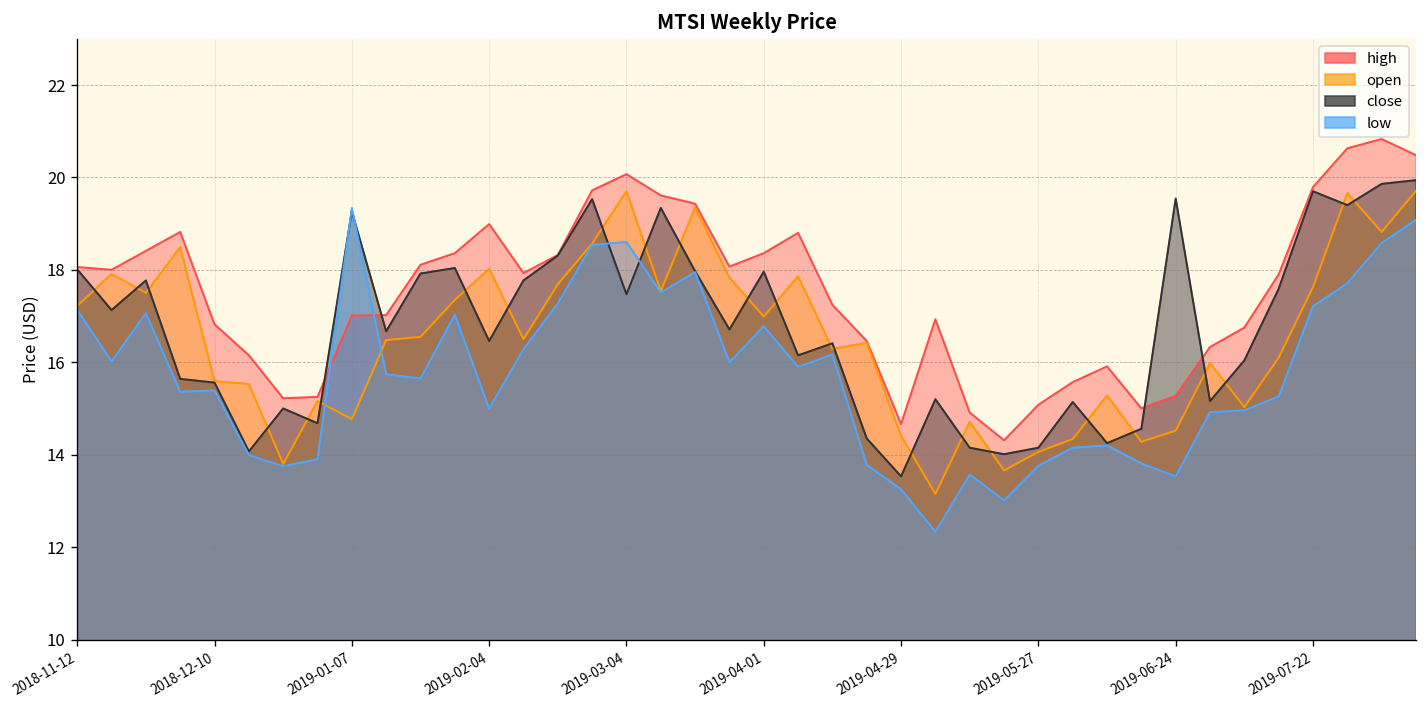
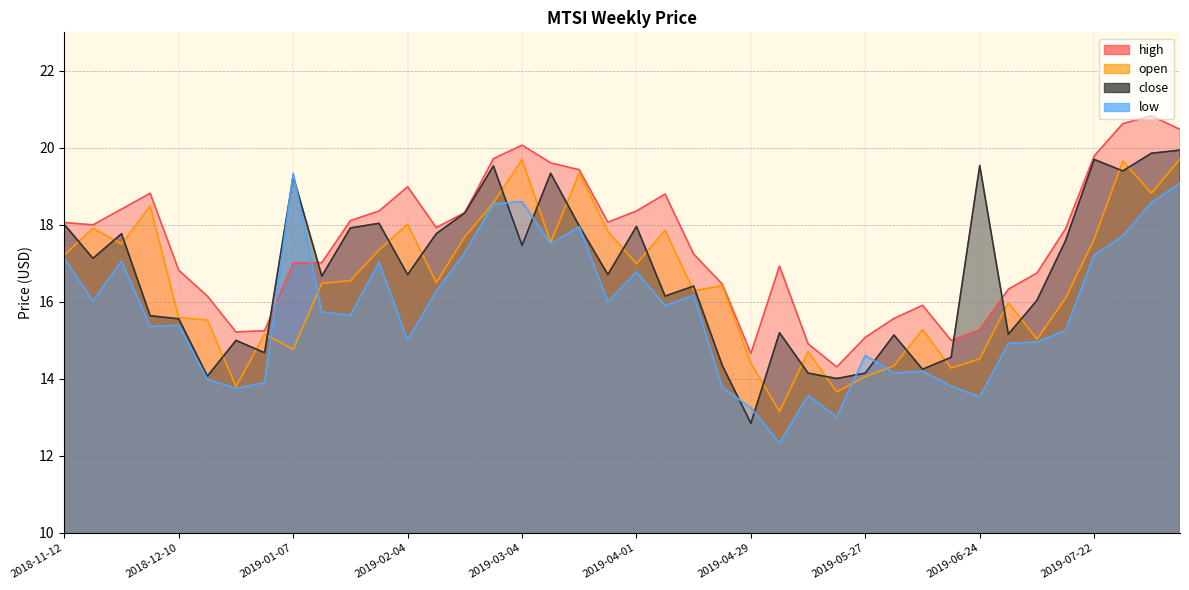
  {
    "close": {
      "2019-01-07": 19.3,
-     "2019-02-04": 16.5,
+     "2019-02-04": 16.7,
      "2019-03-04": 17.5,
      "2019-04-01": 18.0,
-     "2019-04-29": 13.5,
+     "2019-04-29": 12.8,
      "2019-05-27": 14.1,
      "2019-06-24": 19.5,
      "2019-07-22": 19.7
    },
    "low": {
      "2018-11-12": 17.1,
      "2018-12-10": 15.4,
      "2019-01-07": 19.3,
      "2019-02-04": 15.0,
      "2019-03-04": 18.6,
      "2019-04-01": 16.8,
      "2019-04-29": 13.3,
-     "2019-05-27": 13.8,
+     "2019-05-27": 14.6,
      "2019-06-24": 13.5,
      "2019-07-22": 17.2
    }
  }
